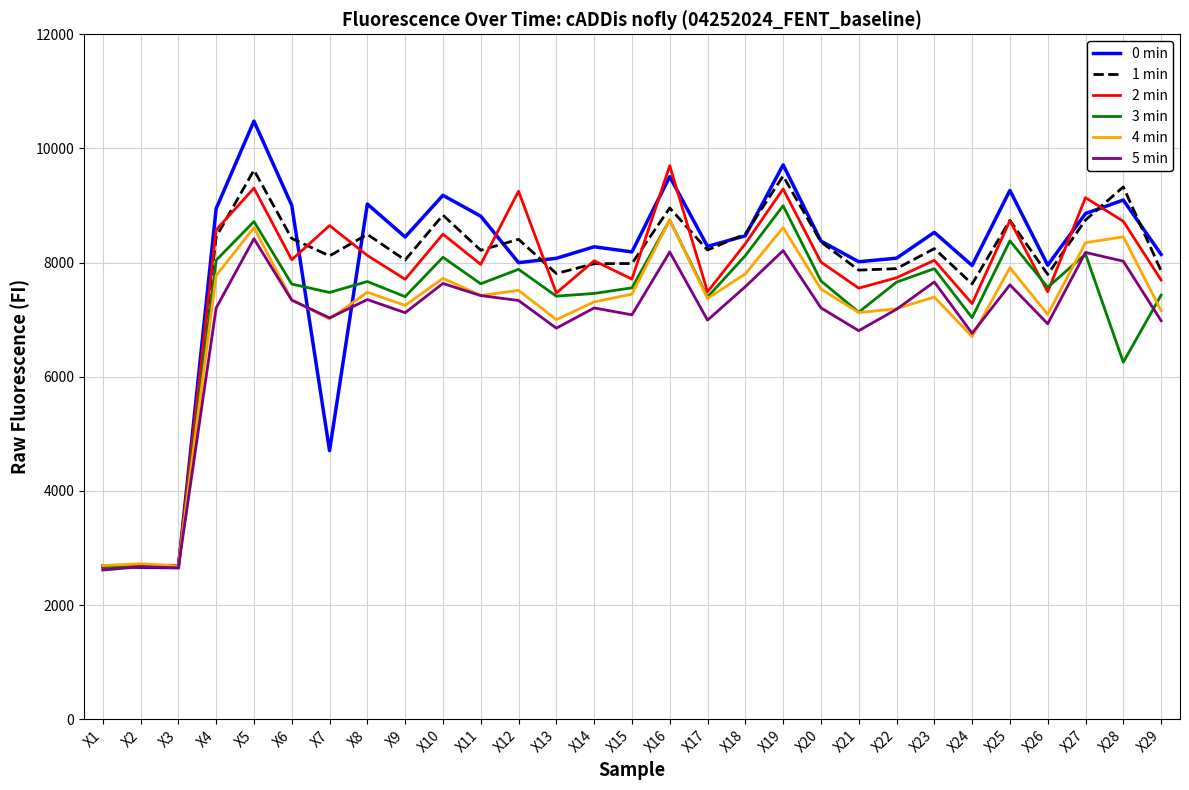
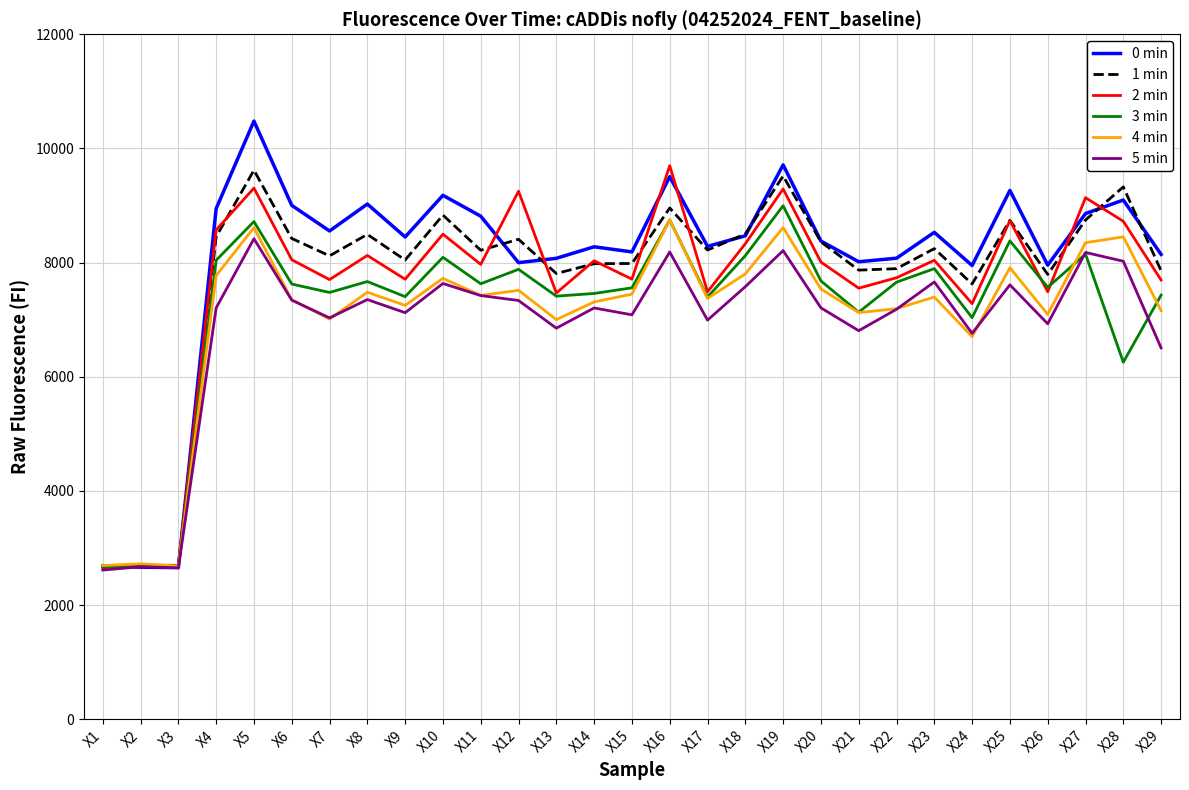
  {
    "0 min": {
      "X4": 8900,
      "X5": 10500,
      "X6": 9000,
-     "X7": 4700,
+     "X7": 8600,
      "X8": 9000,
      "X9": 8400,
      "X10": 9200,
      "X11": 8800,
      "X12": 8000,
      "X13": 8100,
      "X14": 8300,
      "X15": 8200,
      "X16": 9500,
      "X17": 8300,
      "X19": 9700,
      "X21": 8000,
      "X22": 8100,
      "X23": 8500,
      "X24": 7900,
      "X25": 9300,
      "X26": 8000,
      "X27": 8900,
      "X28": 9100,
      "X29": 8100
    },
    "1 min": {
      "X4": 8500,
      "X5": 9600,
      "X6": 8400,
      "X7": 8100,
      "X8": 8500,
      "X9": 8000,
      "X10": 8800,
      "X11": 8200,
      "X12": 8400,
      "X13": 7800,
      "X14": 8000,
      "X15": 8000,
      "X16": 9000,
      "X17": 8200,
      "X19": 9500,
      "X21": 7900,
      "X22": 7900,
      "X23": 8200,
      "X24": 7600,
      "X26": 7800,
      "X27": 8700,
      "X28": 9300,
      "X29": 7900
    },
    "2 min": {
      "X4": 8600,
      "X5": 9300,
      "X6": 8100,
-     "X7": 8600,
+     "X7": 7700,
      "X8": 8100,
      "X9": 7700,
      "X10": 8500,
      "X11": 8000,
      "X12": 9300,
      "X13": 7500,
      "X14": 8000,
      "X15": 7700,
      "X16": 9700,
      "X17": 7500,
      "X18": 8300,
      "X19": 9300,
      "X20": 8000,
      "X21": 7600,
      "X22": 7700,
      "X23": 8000,
      "X24": 7300,
      "X26": 7500,
      "X27": 9100,
      "X28": 8700,
      "X29": 7700
    },
    "3 min": {
      "X4": 8000,
      "X5": 8700,
      "X6": 7600,
      "X7": 7500,
      "X8": 7700,
      "X9": 7400,
      "X10": 8100,
      "X11": 7600,
      "X12": 7900,
      "X13": 7400,
      "X14": 7500,
      "X15": 7600,
      "X18": 8100,
      "X19": 9000,
      "X20": 7700,
      "X22": 7700,
      "X23": 7900,
      "X24": 7000,
      "X25": 8400,
      "X26": 7600,
      "X28": 6300,
      "X29": 7400
    },
    "4 min": {
      "X4": 7800,
      "X5": 8600,
      "X8": 7500,
      "X9": 7300,
      "X10": 7700,
      "X12": 7500,
      "X13": 7000,
      "X14": 7300,
      "X15": 7400,
      "X18": 7800,
      "X19": 8600,
      "X20": 7500,
      "X23": 7400,
      "X24": 6700,
      "X25": 7900,
      "X26": 7100,
      "X27": 8300,
      "X28": 8500,
      "X29": 7200
    },
    "5 min": {
      "X4": 7200,
      "X5": 8400,
      "X8": 7400,
      "X9": 7100,
      "X10": 7600,
      "X12": 7300,
      "X13": 6900,
      "X14": 7200,
      "X15": 7100,
      "X16": 8200,
      "X17": 7000,
      "X18": 7600,
      "X19": 8200,
      "X20": 7200,
      "X21": 6800,
      "X23": 7700,
      "X24": 6800,
      "X25": 7600,
      "X26": 6900,
      "X28": 8000,
-     "X29": 7000
+     "X29": 6500
    }
  }
